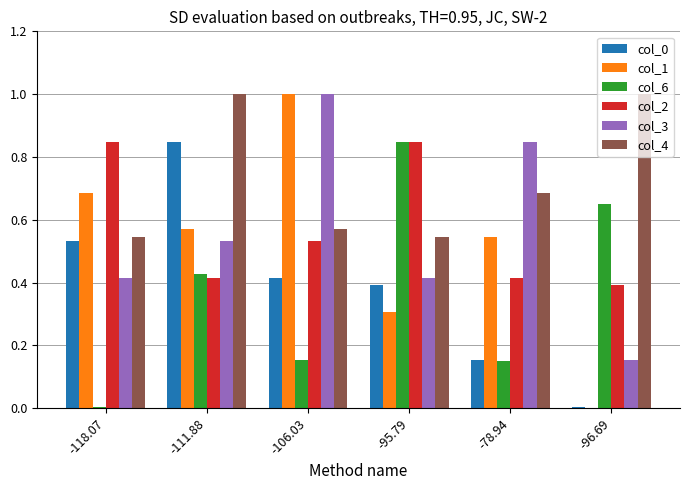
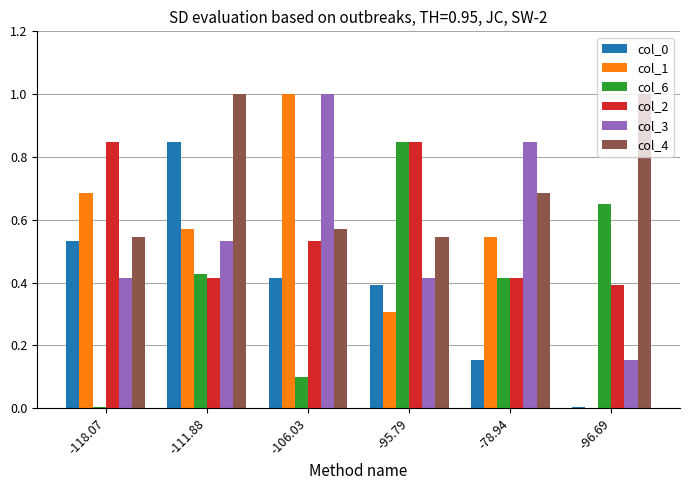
  {
    "col_0": {
      "-118.07": 0.53,
      "-111.88": 0.85,
      "-106.03": 0.42,
      "-95.79": 0.39,
      "-78.94": 0.15
    },
    "col_1": {
      "-118.07": 0.69,
      "-111.88": 0.57,
      "-106.03": 1.00,
      "-95.79": 0.31,
      "-78.94": 0.55,
      "-96.69": 0.00
    },
    "col_6": {
      "-111.88": 0.43,
-     "-106.03": 0.15,
+     "-106.03": 0.10,
      "-95.79": 0.85,
-     "-78.94": 0.15,
+     "-78.94": 0.42,
      "-96.69": 0.65
    },
    "col_2": {
      "-118.07": 0.85,
      "-111.88": 0.42,
      "-106.03": 0.53,
      "-95.79": 0.85,
      "-78.94": 0.42,
      "-96.69": 0.39
    },
    "col_3": {
      "-118.07": 0.42,
      "-111.88": 0.53,
      "-106.03": 1.00,
      "-95.79": 0.42,
      "-78.94": 0.85,
      "-96.69": 0.15
    },
    "col_4": {
      "-118.07": 0.55,
      "-111.88": 1.00,
      "-106.03": 0.57,
      "-95.79": 0.55,
      "-78.94": 0.69
    }
  }
